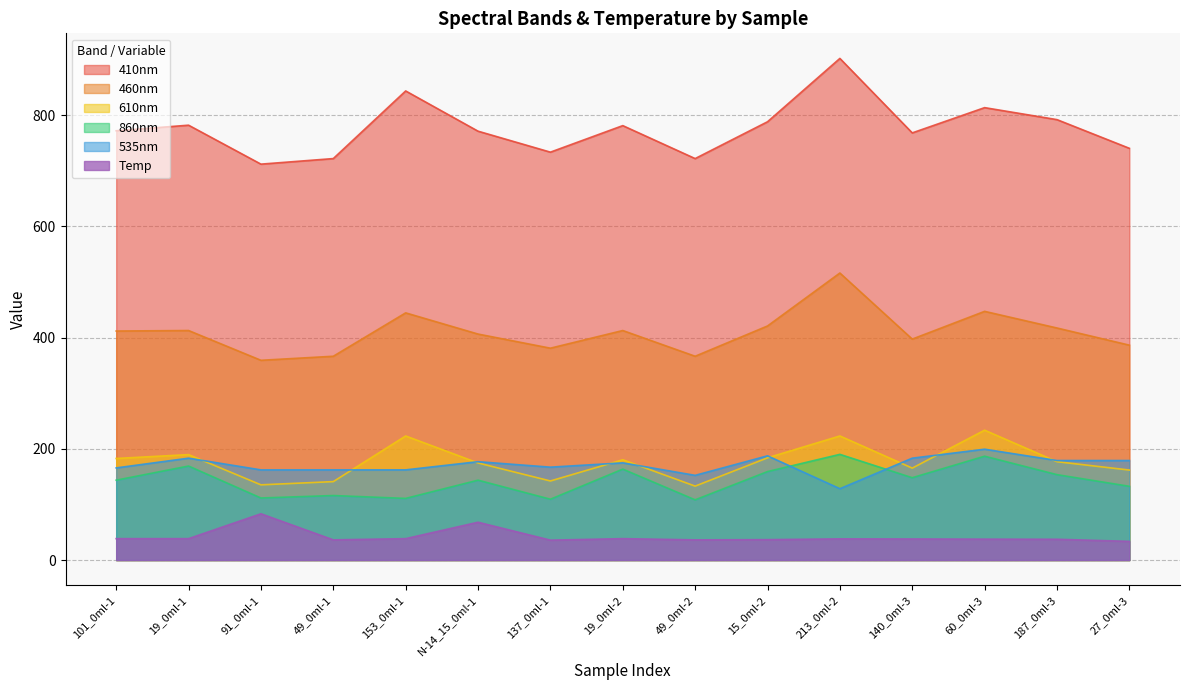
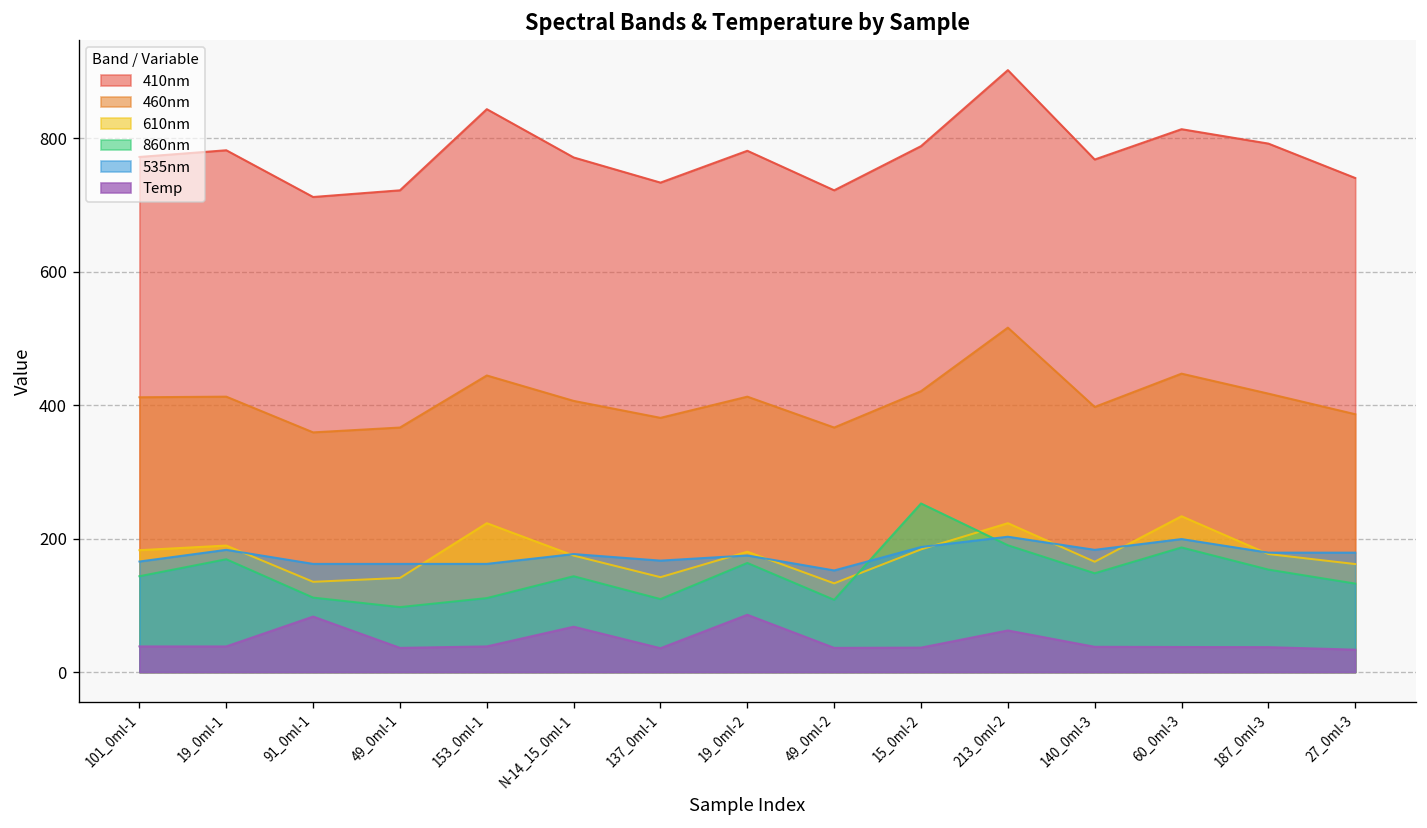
  {
    "860nm": {
      "101_0ml-1": 140,
      "19_0ml-1": 170,
      "91_0ml-1": 110,
-     "49_0ml-1": 120,
+     "49_0ml-1": 100,
      "153_0ml-1": 110,
      "N-14_15_0ml-1": 140,
      "137_0ml-1": 110,
      "19_0ml-2": 160,
      "49_0ml-2": 110,
-     "15_0ml-2": 160,
+     "15_0ml-2": 250,
      "213_0ml-2": 190,
      "140_0ml-3": 150,
      "60_0ml-3": 190,
      "187_0ml-3": 150,
      "27_0ml-3": 130
    },
    "535nm": {
      "101_0ml-1": 170,
      "19_0ml-1": 180,
      "91_0ml-1": 160,
      "49_0ml-1": 160,
      "153_0ml-1": 160,
      "137_0ml-1": 170,
      "19_0ml-2": 170,
      "49_0ml-2": 150,
-     "213_0ml-2": 130,
+     "213_0ml-2": 200,
      "140_0ml-3": 180,
      "60_0ml-3": 200,
      "27_0ml-3": 180
    },
    "Temp": {
      "101_0ml-1": 40,
      "19_0ml-1": 40,
      "91_0ml-1": 80,
      "49_0ml-1": 40,
      "153_0ml-1": 40,
      "N-14_15_0ml-1": 70,
      "137_0ml-1": 40,
-     "19_0ml-2": 40,
+     "19_0ml-2": 90,
      "49_0ml-2": 40,
      "15_0ml-2": 40,
-     "213_0ml-2": 40,
+     "213_0ml-2": 60,
      "140_0ml-3": 40,
      "60_0ml-3": 40,
      "187_0ml-3": 40,
      "27_0ml-3": 30
    }
  }
